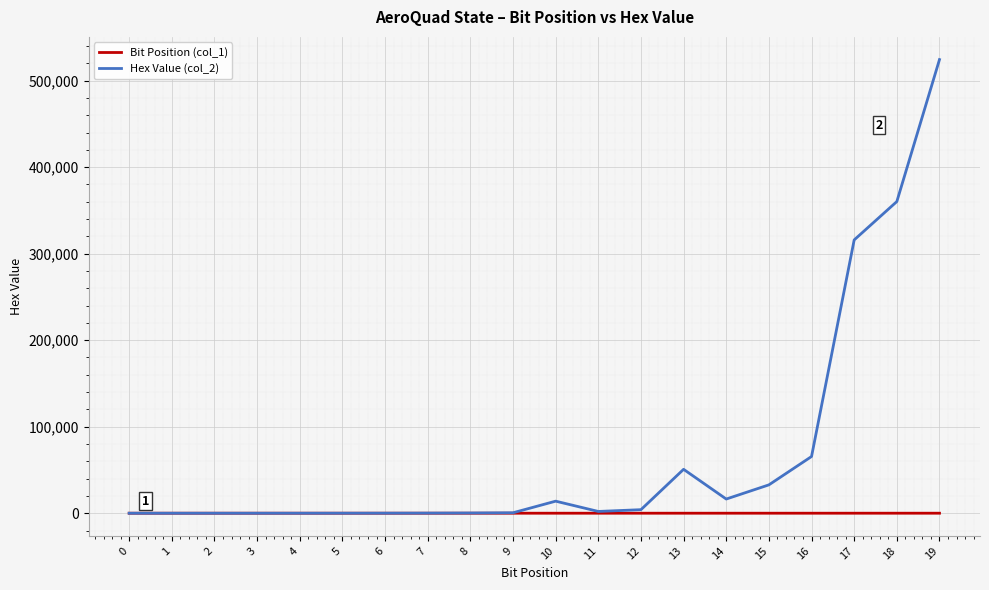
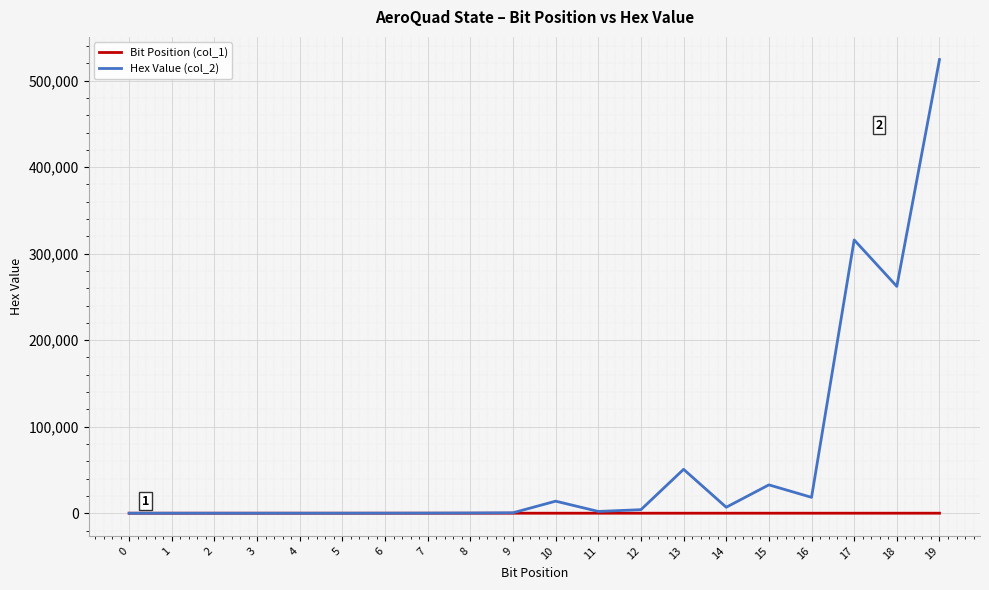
  {
    "Bit Position (col_1)": {
      "10": "0",
      "12": "0",
      "13": "0",
      "14": "0",
      "15": "0",
      "16": "0",
      "17": "0",
      "18": "0",
      "19": "0"
    },
    "Hex Value (col_2)": {
      "10": "10,000",
      "12": "0",
      "13": "50,000",
-     "14": "20,000",
+     "14": "10,000",
      "15": "30,000",
-     "16": "70,000",
+     "16": "20,000",
      "17": "320,000",
-     "18": "360,000",
+     "18": "260,000",
      "19": "520,000"
    }
  }
